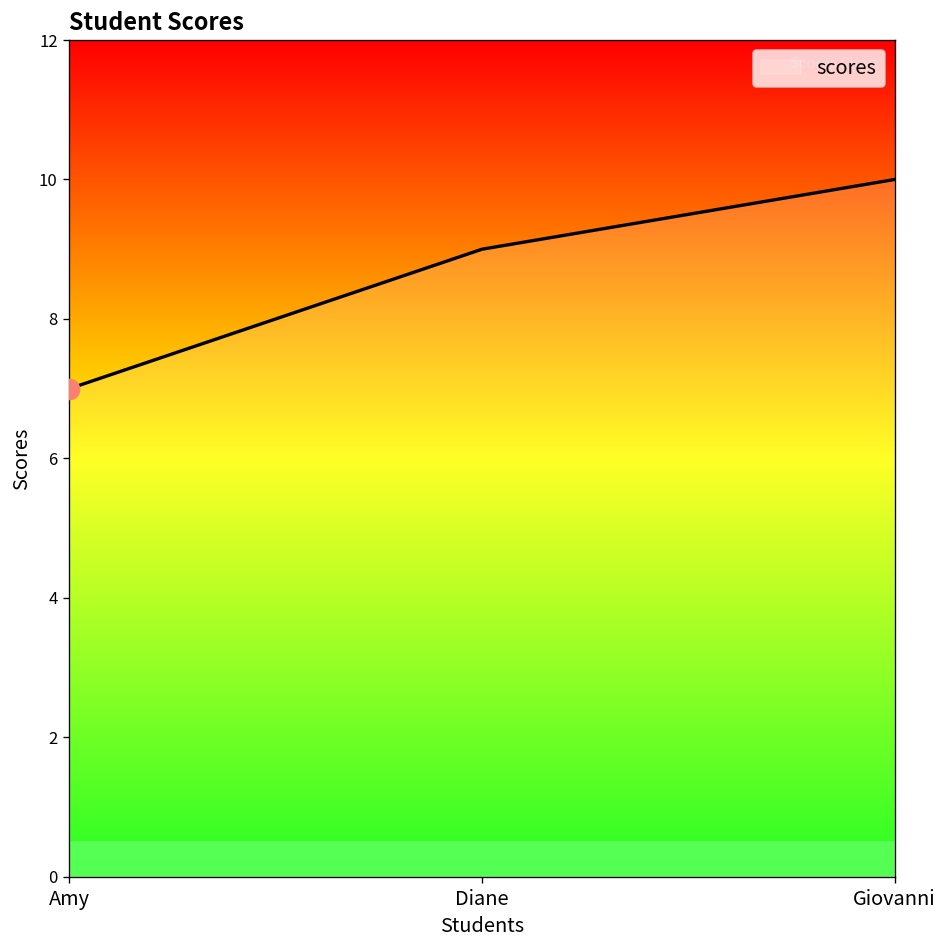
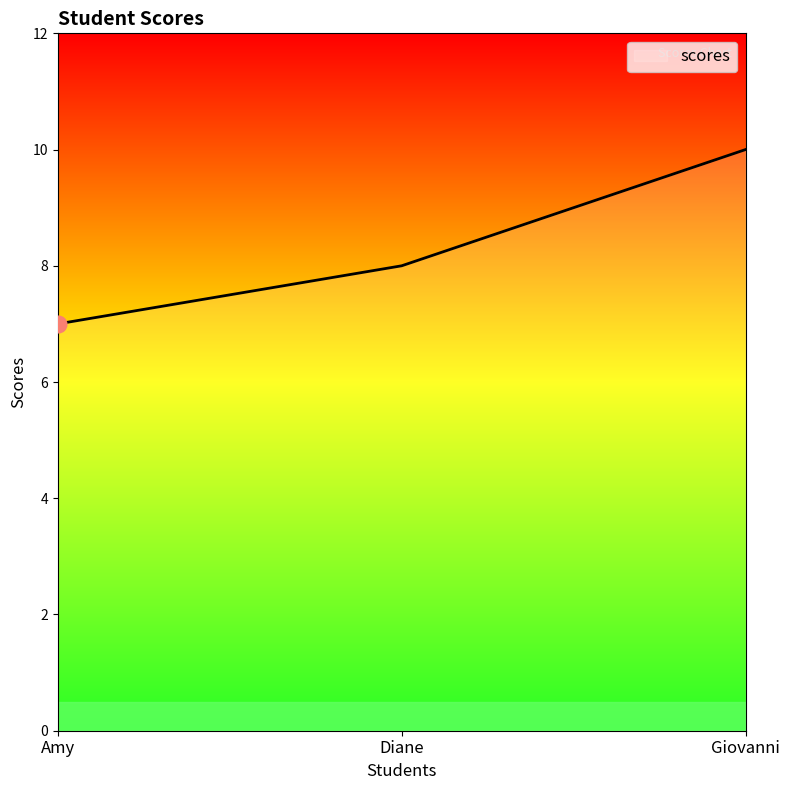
  {
    "scores": {
-     "Diane": 9,
+     "Diane": 8,
      "Giovanni": 10
    }
  }
